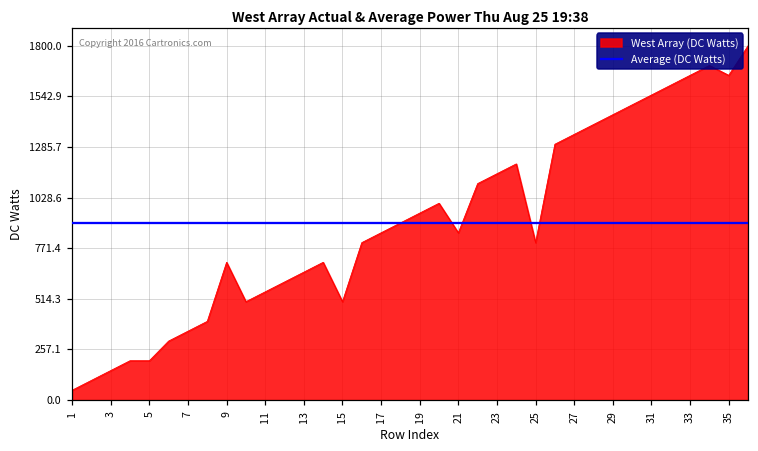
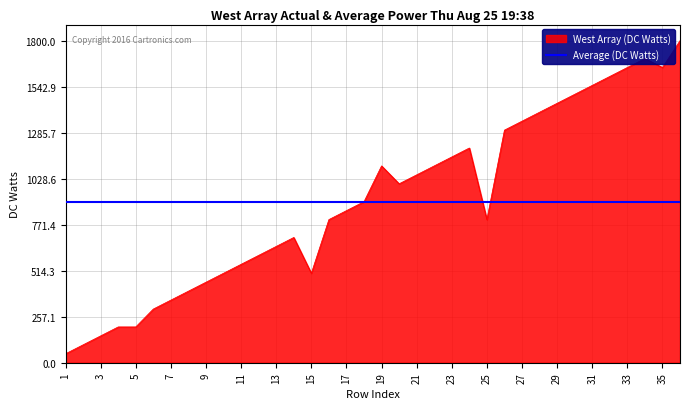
  {
    "1": 50,
    "3": 150,
    "5": 200,
    "7": 350,
-   "9": 700,
+   "9": 450,
    "11": 550,
    "13": 650,
    "15": 500,
    "17": 850,
-   "19": 950,
-   "21": 850,
+   "19": 1100,
+   "21": 1050,
    "23": 1150,
    "25": 800,
    "27": 1350,
    "29": 1450,
    "31": 1550,
    "33": 1650,
    "35": 1650
  }
